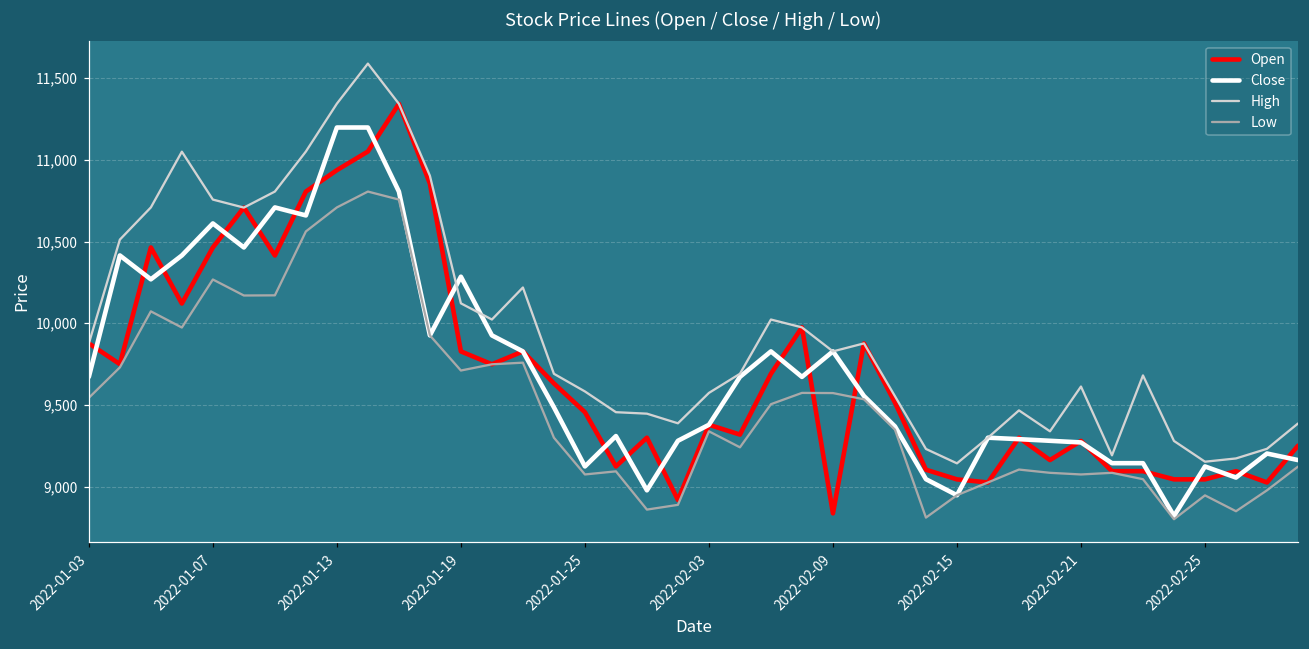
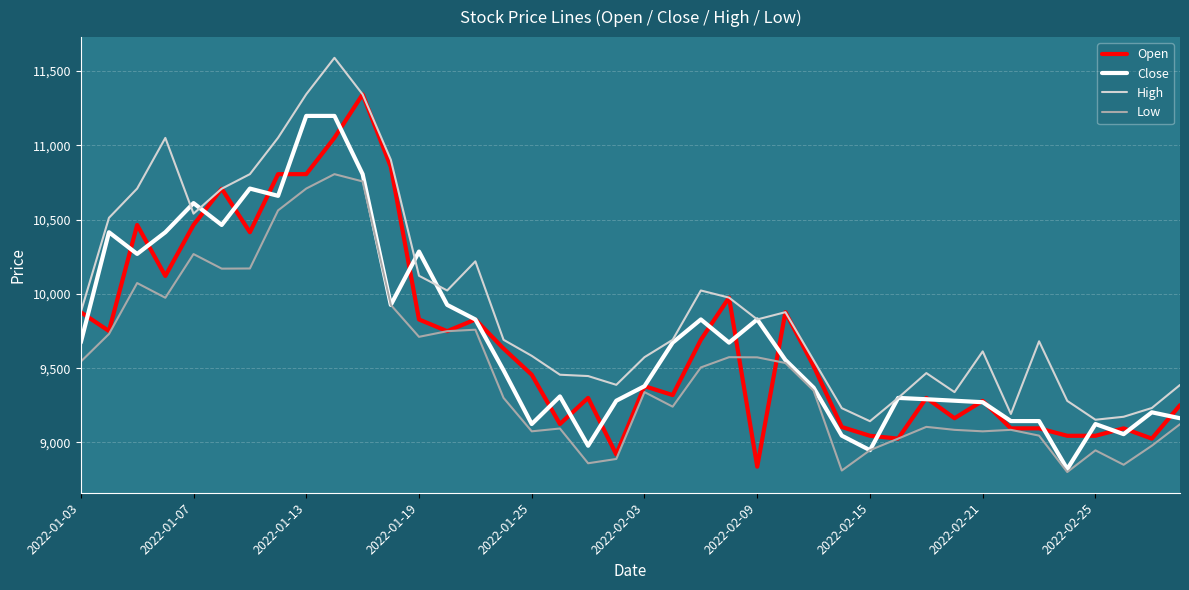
  {
    "Open": {
      "2022-01-07": "10,460",
-     "2022-01-13": "10,940",
+     "2022-01-13": "10,810",
      "2022-01-19": "9,830",
      "2022-01-25": "9,460",
      "2022-02-09": "8,840",
      "2022-02-15": "9,050",
      "2022-02-25": "9,050"
    },
    "Close": {
      "2022-01-03": "9,670",
      "2022-01-07": "10,610",
      "2022-01-13": "11,200",
      "2022-01-19": "10,290",
      "2022-01-25": "9,120",
      "2022-02-25": "9,120"
    },
    "High": {
-     "2022-01-07": "10,760",
+     "2022-01-07": "10,540",
      "2022-01-13": "11,340",
      "2022-01-19": "10,120",
      "2022-01-25": "9,580",
      "2022-02-03": "9,570",
      "2022-02-15": "9,140",
      "2022-02-21": "9,610",
      "2022-02-25": "9,150"
    },
    "Low": {
      "2022-01-03": "9,540",
      "2022-01-07": "10,270",
      "2022-01-13": "10,710",
      "2022-01-19": "9,710",
      "2022-01-25": "9,080",
      "2022-02-03": "9,340",
      "2022-02-09": "9,570",
      "2022-02-21": "9,080",
      "2022-02-25": "8,950"
    }
  }
